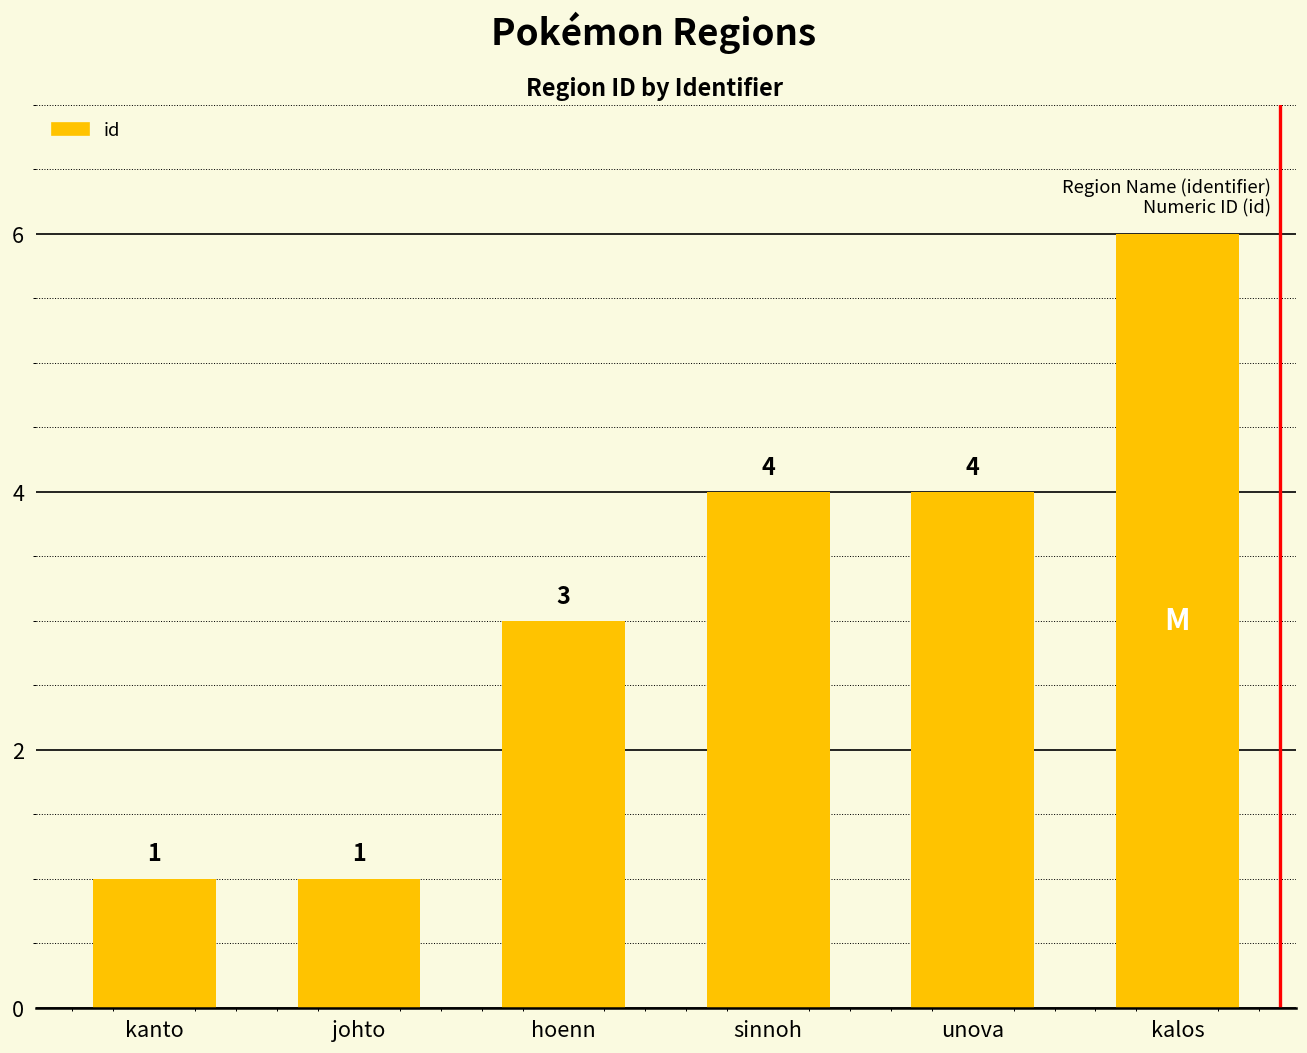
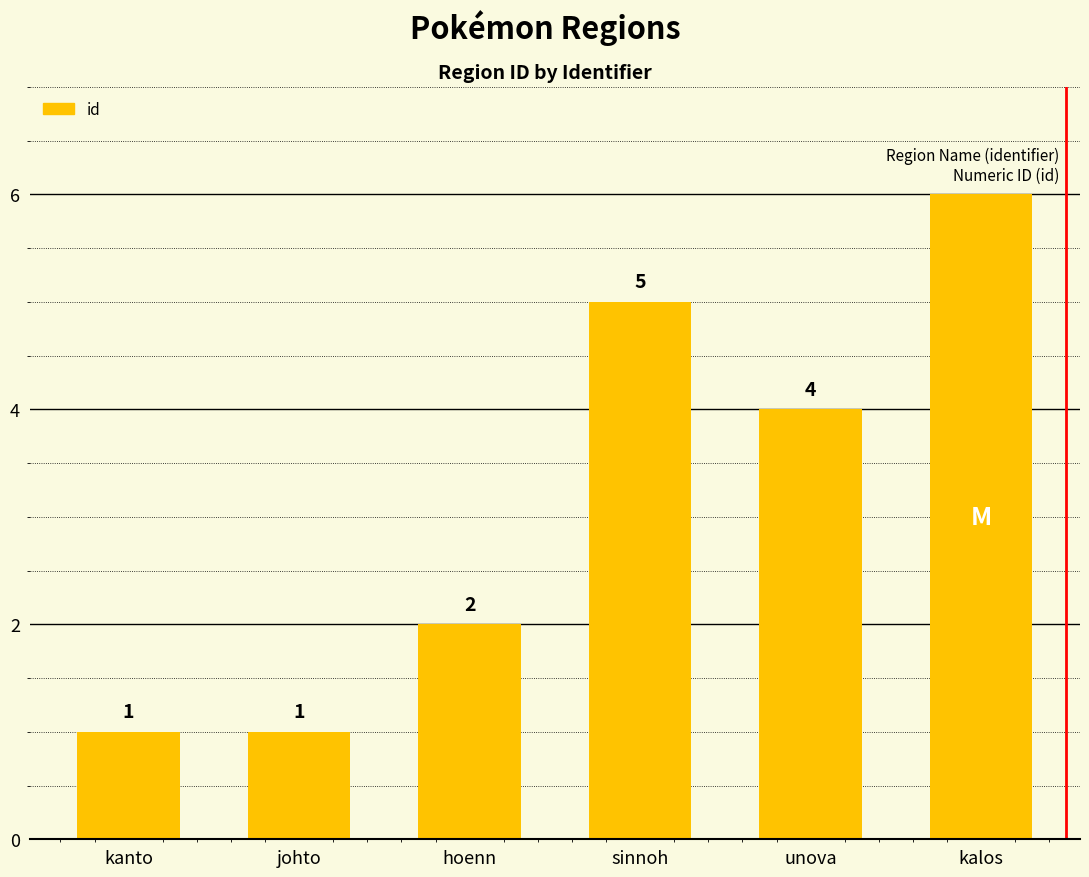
  {
    "kanto": 1,
    "johto": 1,
-   "hoenn": 3,
-   "sinnoh": 4,
+   "hoenn": 2,
+   "sinnoh": 5,
    "unova": 4
  }
